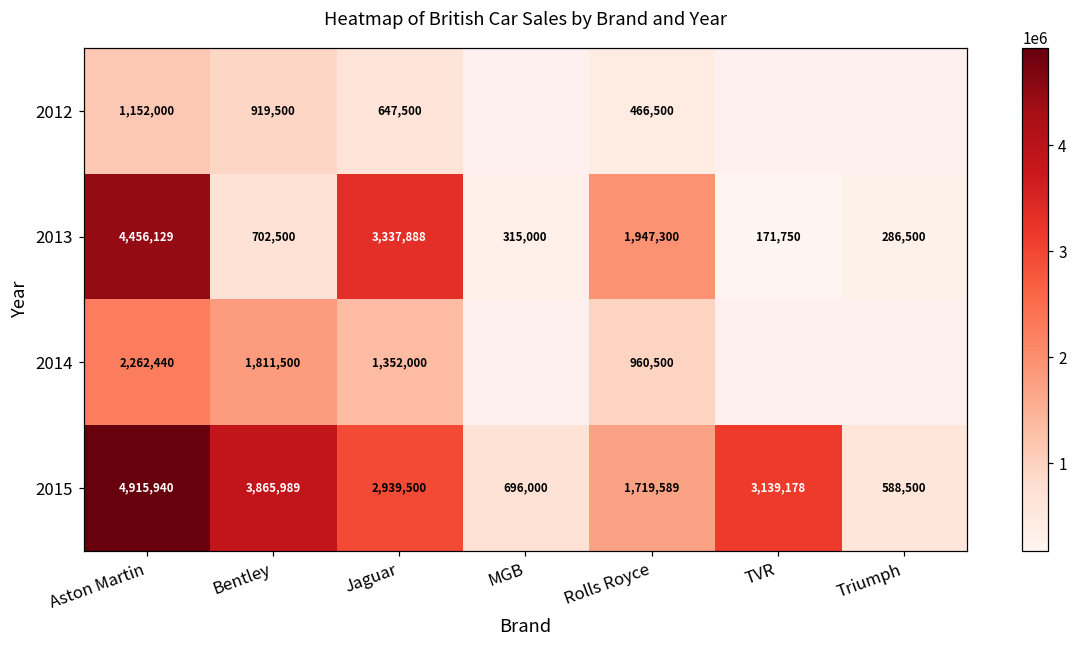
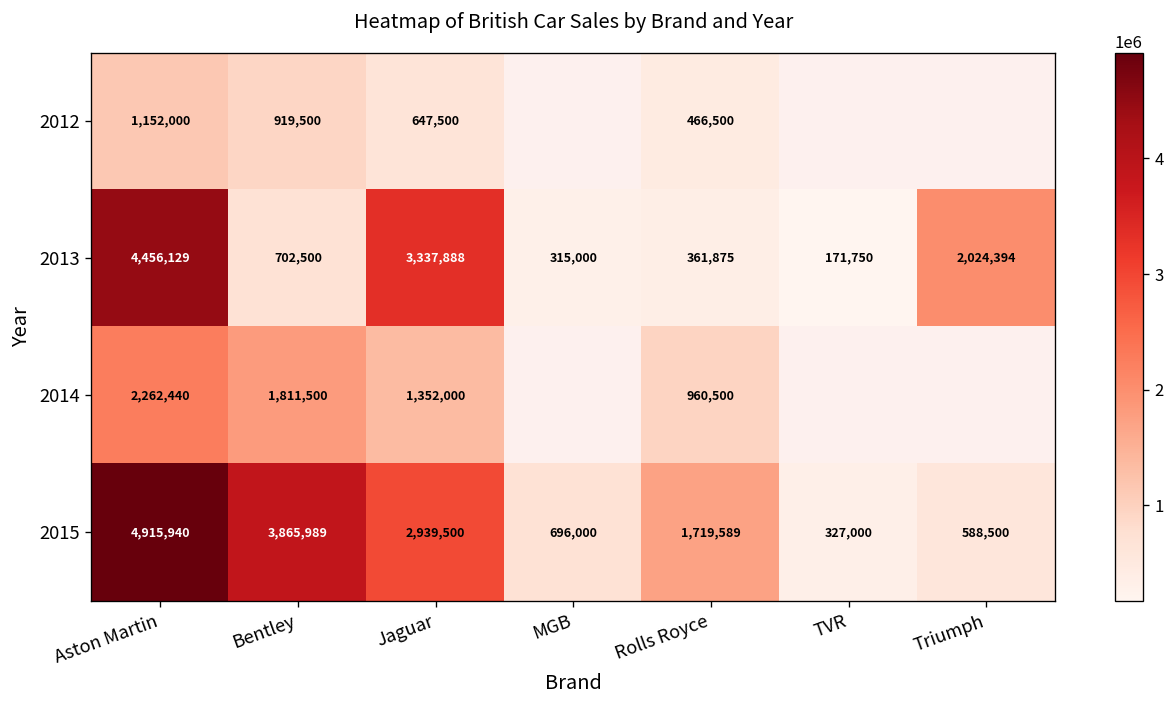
  {
    "2012": {
      "Aston Martin": "1,152,000",
      "Bentley": "919,500",
      "Jaguar": "647,500",
      "Rolls Royce": "466,500"
    },
    "2013": {
      "Aston Martin": "4,456,129",
      "Bentley": "702,500",
      "Jaguar": "3,337,888",
      "MGB": "315,000",
-     "Rolls Royce": "1,947,300",
+     "Rolls Royce": "361,875",
      "TVR": "171,750",
-     "Triumph": "286,500"
+     "Triumph": "2,024,394"
    },
    "2014": {
      "Aston Martin": "2,262,440",
      "Bentley": "1,811,500",
      "Jaguar": "1,352,000",
      "Rolls Royce": "960,500"
    },
    "2015": {
      "Aston Martin": "4,915,940",
      "Bentley": "3,865,989",
      "Jaguar": "2,939,500",
      "MGB": "696,000",
      "Rolls Royce": "1,719,589",
-     "TVR": "3,139,178",
+     "TVR": "327,000",
      "Triumph": "588,500"
    }
  }
